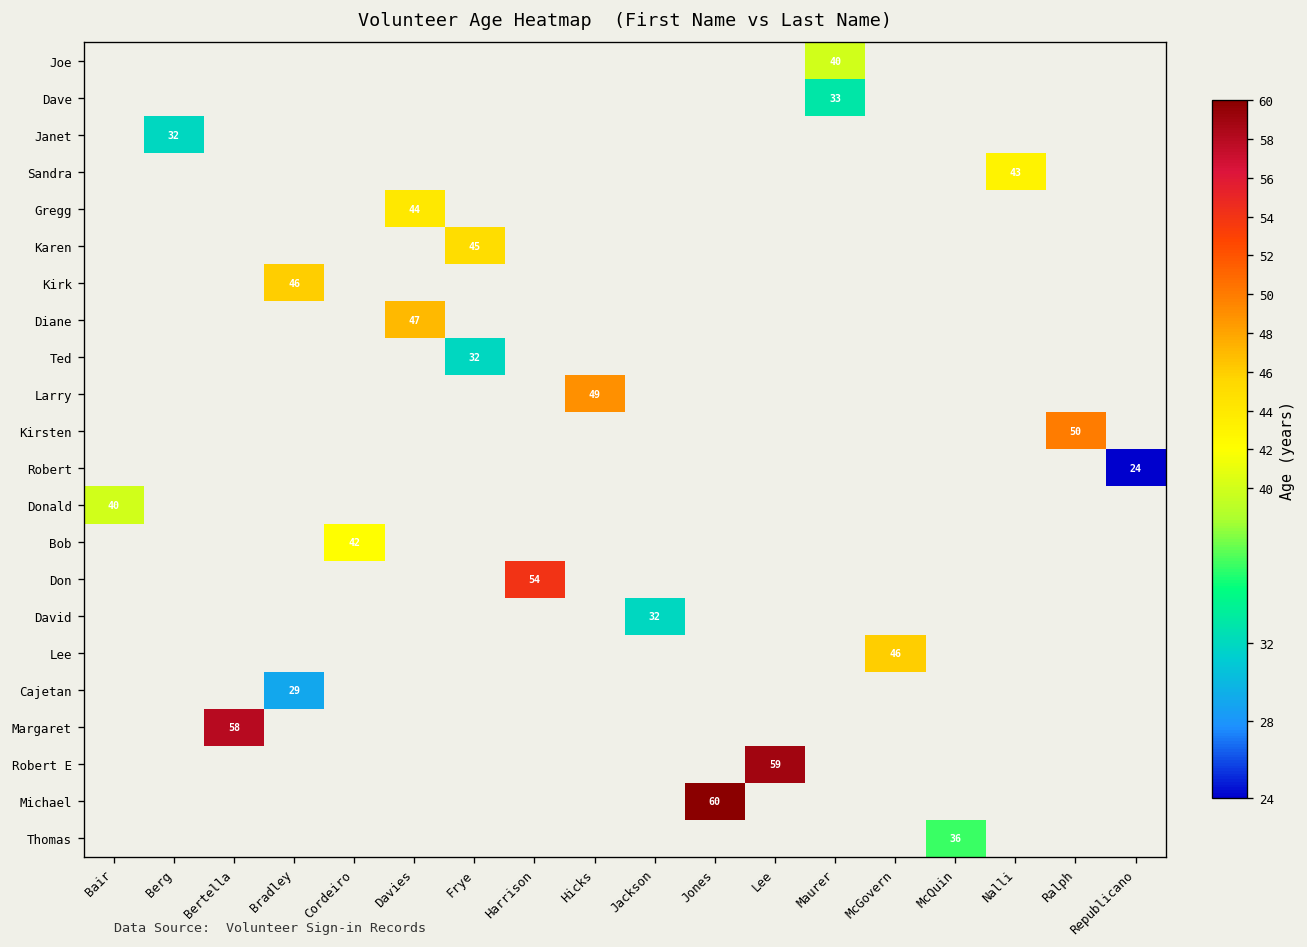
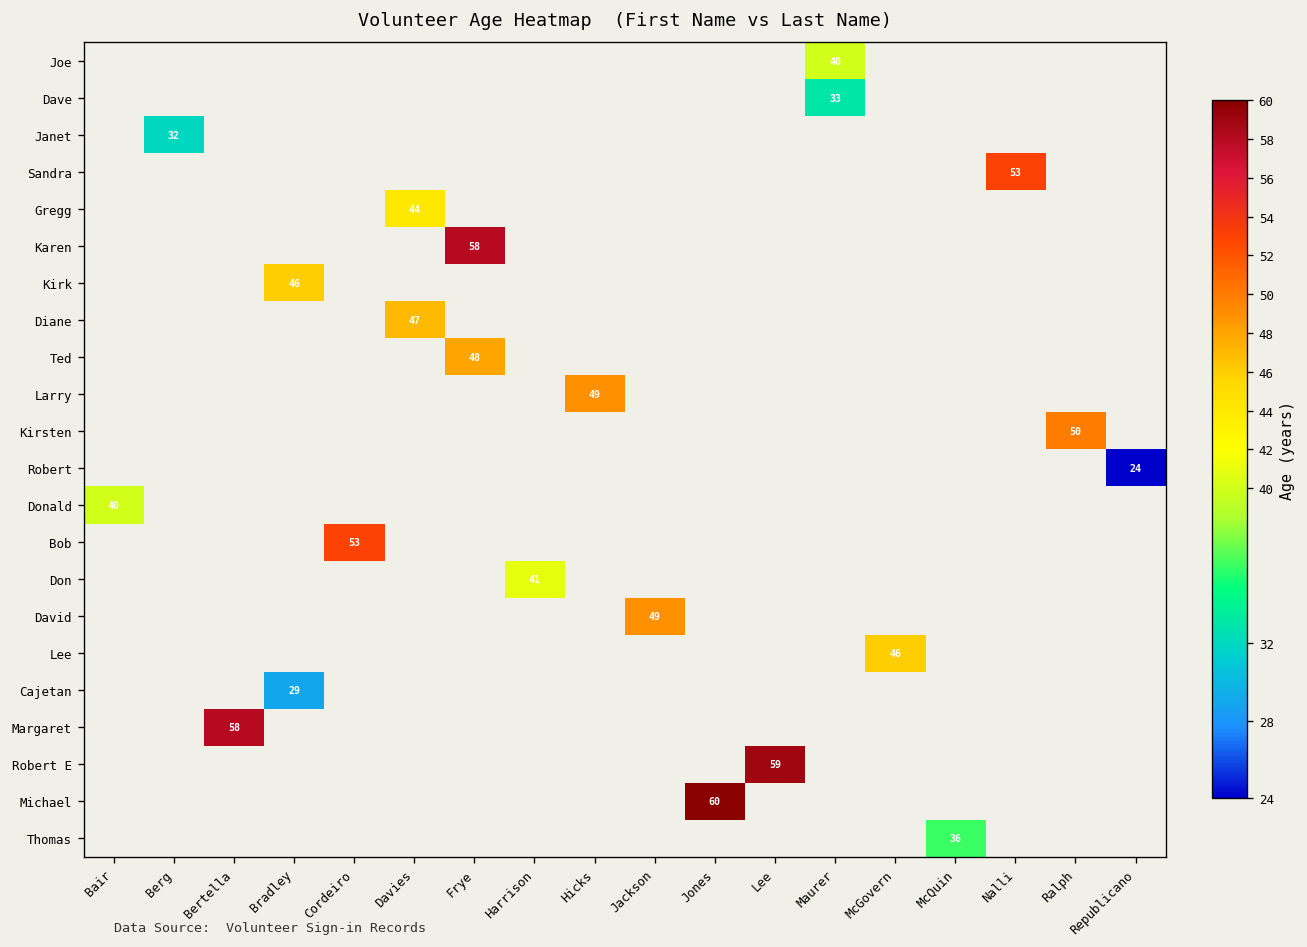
  {
    "Joe": {
      "Maurer": 40
    },
    "Dave": {
      "Maurer": 33
    },
    "Janet": {
      "Berg": 32
    },
    "Sandra": {
-     "Nalli": 43
+     "Nalli": 53
    },
    "Gregg": {
      "Davies": 44
    },
    "Karen": {
-     "Frye": 45
+     "Frye": 58
    },
    "Kirk": {
      "Bradley": 46
    },
    "Diane": {
      "Davies": 47
    },
    "Ted": {
-     "Frye": 32
+     "Frye": 48
    },
    "Larry": {
      "Hicks": 49
    },
    "Kirsten": {
      "Ralph": 50
    },
    "Robert": {
      "Republicano": 24
    },
    "Donald": {
      "Bair": 40
    },
    "Bob": {
-     "Cordeiro": 42
+     "Cordeiro": 53
    },
    "Don": {
-     "Harrison": 54
+     "Harrison": 41
    },
    "David": {
-     "Jackson": 32
+     "Jackson": 49
    },
    "Lee": {
      "McGovern": 46
    },
    "Cajetan": {
      "Bradley": 29
    },
    "Margaret": {
      "Bertella": 58
    },
    "Robert E": {
      "Lee": 59
    },
    "Michael": {
      "Jones": 60
    },
    "Thomas": {
      "McQuin": 36
    }
  }
